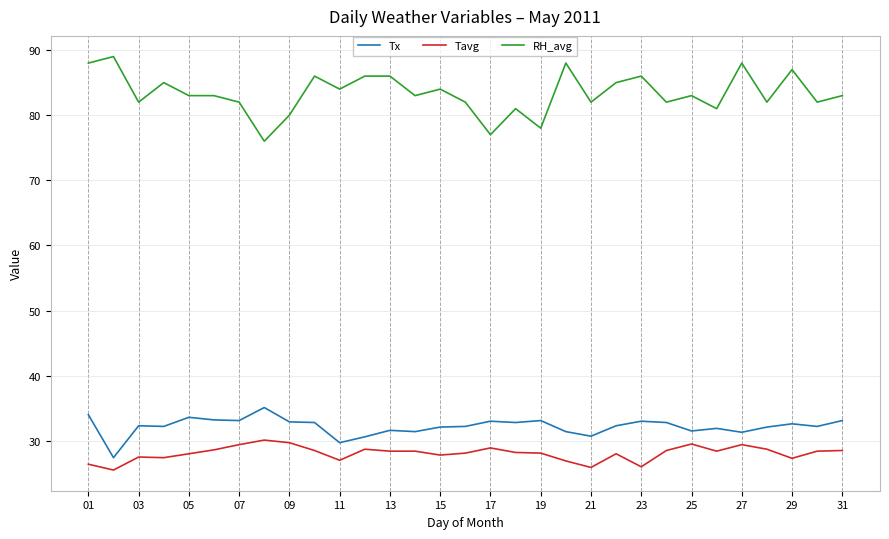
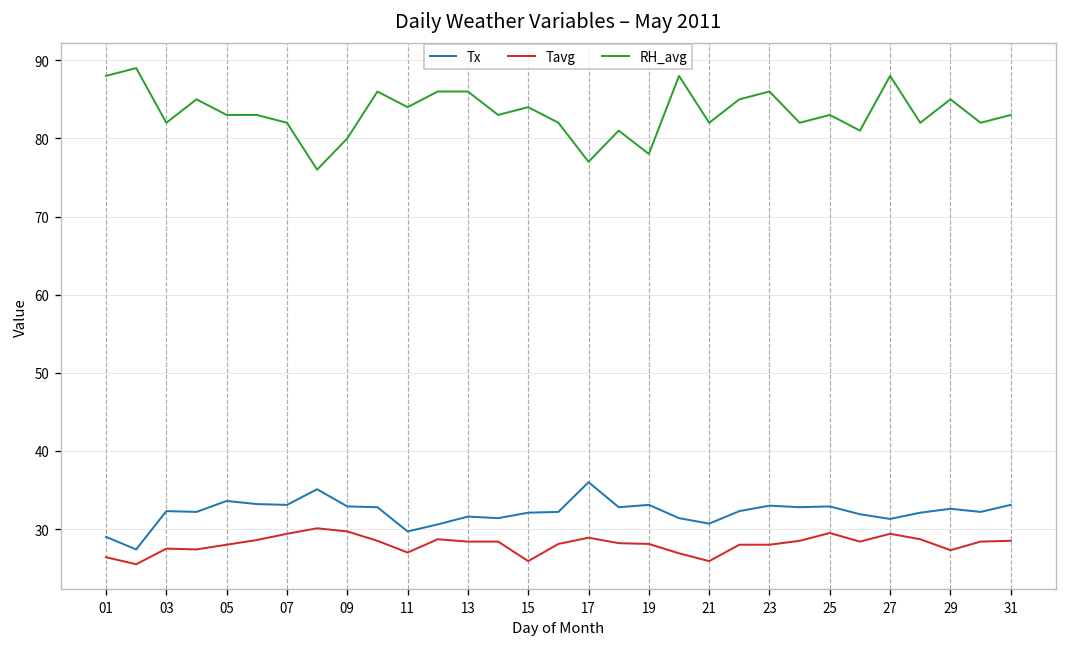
  {
    "Tx": {
-     "01": 34,
+     "01": 29,
      "03": 32,
      "05": 34,
      "07": 33,
      "09": 33,
      "11": 30,
      "13": 32,
      "15": 32,
-     "17": 33,
+     "17": 36,
      "19": 33,
      "21": 31,
      "23": 33,
-     "25": 32,
+     "25": 33,
      "27": 31,
      "29": 33,
      "31": 33
    },
    "Tavg": {
      "01": 26,
      "03": 28,
      "05": 28,
      "07": 29,
      "09": 30,
      "11": 27,
      "13": 28,
-     "15": 28,
+     "15": 26,
      "17": 29,
      "19": 28,
      "21": 26,
-     "23": 26,
+     "23": 28,
      "25": 30,
      "27": 29,
      "29": 27,
      "31": 29
    },
    "RH_avg": {
      "01": 88,
      "03": 82,
      "05": 83,
      "07": 82,
      "09": 80,
      "11": 84,
      "13": 86,
      "15": 84,
      "17": 77,
      "19": 78,
      "21": 82,
      "23": 86,
      "25": 83,
      "27": 88,
-     "29": 87,
+     "29": 85,
      "31": 83
    }
  }
